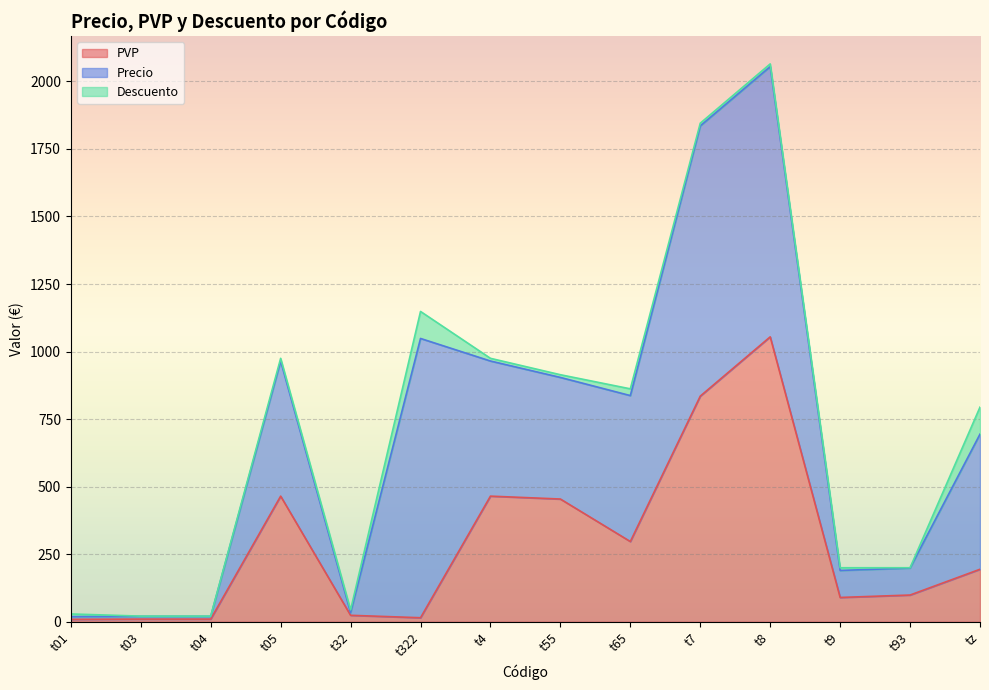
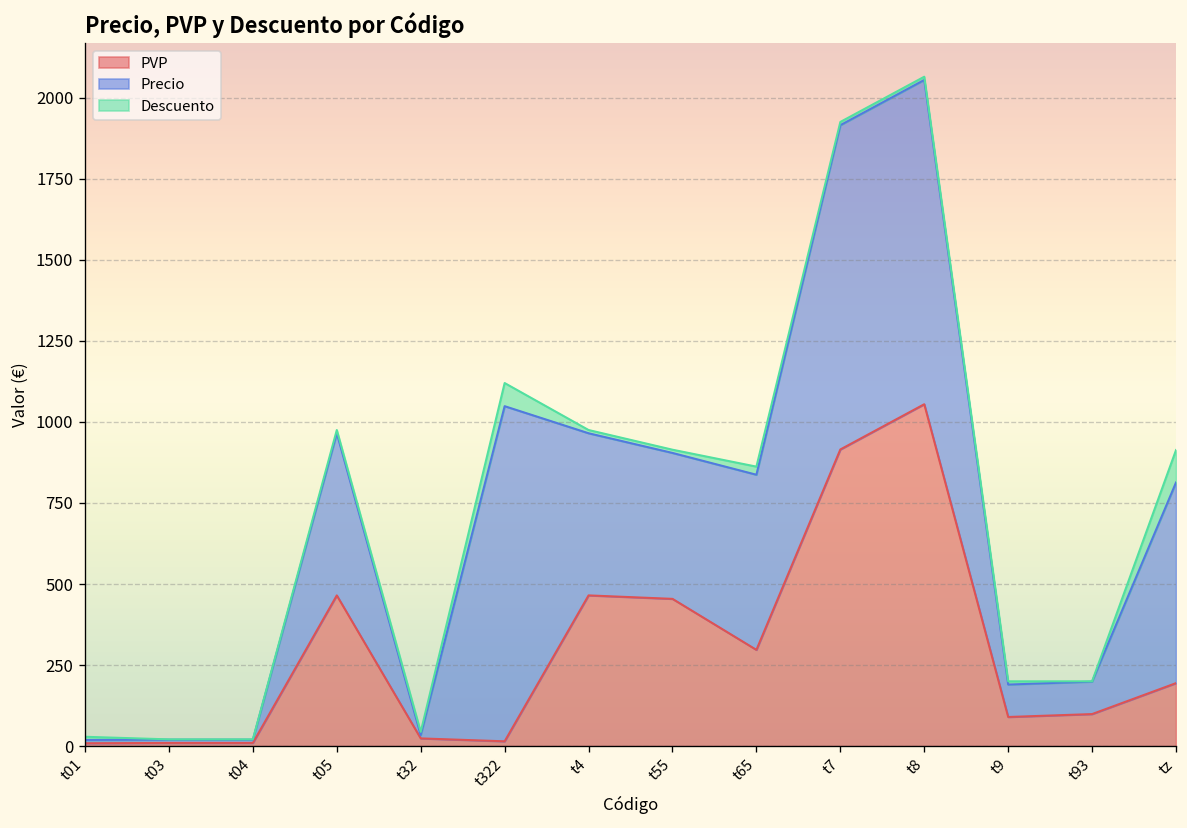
  {
    "PVP": {
      "t01": 10,
      "t03": 10,
      "t04": 10,
      "t05": 470,
      "t32": 20,
      "t322": 20,
      "t4": 470,
      "t55": 450,
      "t65": 300,
-     "t7": 840,
+     "t7": 920,
      "t8": 1050,
      "t9": 90,
      "t93": 100,
      "tz": 190
    },
    "Precio": {
      "t01": 10,
      "t05": 500,
      "t32": 10,
      "t322": 1030,
      "t4": 500,
      "t55": 450,
      "t65": 540,
      "t7": 1000,
      "t8": 1000,
      "t9": 100,
-     "tz": 500
+     "tz": 620
    },
    "Descuento": {
      "t01": 10,
      "t05": 10,
      "t32": 10,
-     "t322": 100,
+     "t322": 70,
      "t4": 10,
      "t55": 10,
      "t65": 30,
      "t7": 10,
      "t8": 10,
      "t9": 10,
      "tz": 100
    }
  }
